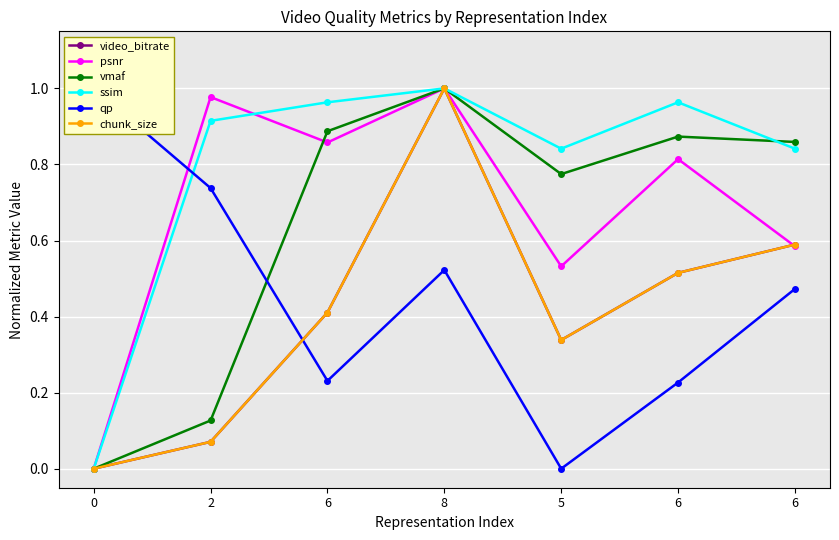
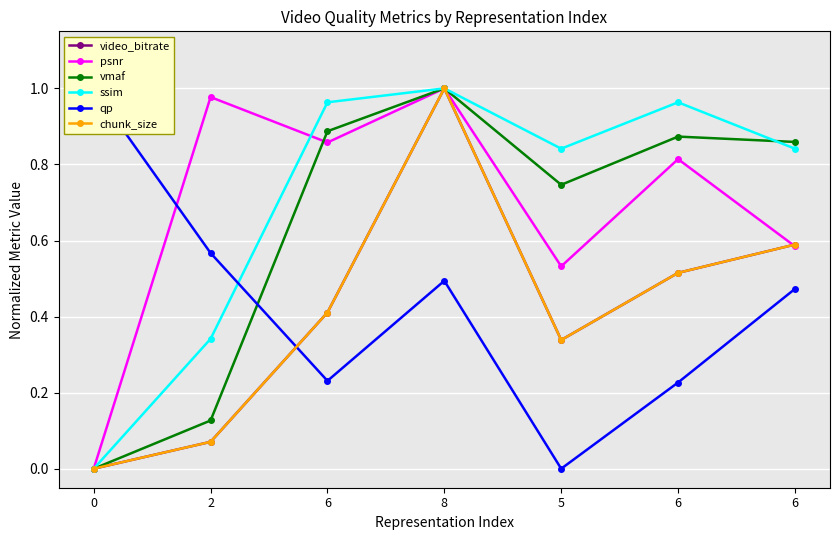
  {
    "chunk_size": {
      "2": 0.07,
      "5": 0.34
    },
    "psnr": {
      "2": 0.98,
      "5": 0.53
    },
    "vmaf": {
      "2": 0.13,
-     "5": 0.77
+     "5": 0.75
    },
    "ssim": {
-     "2": 0.91,
+     "2": 0.34,
      "5": 0.84
    },
    "qp": {
-     "2": 0.74,
-     "8": 0.52,
+     "2": 0.57,
+     "8": 0.49,
      "5": 0.00
    }
  }
